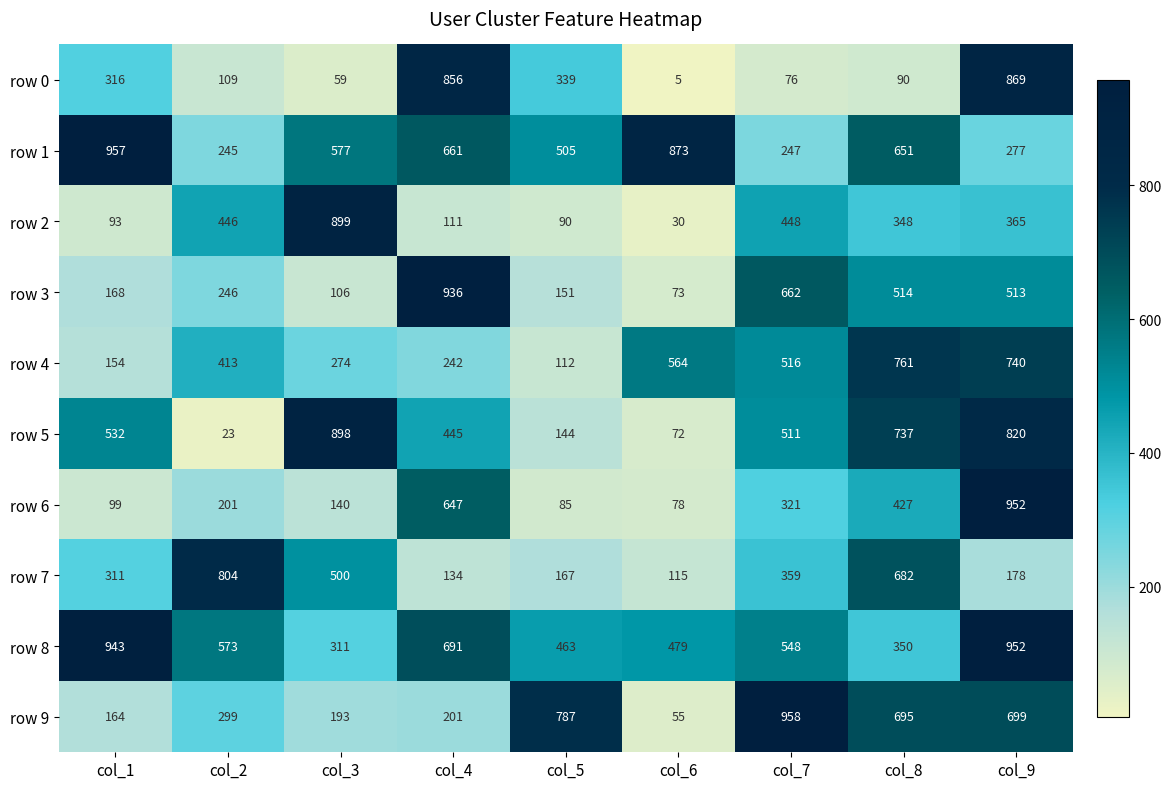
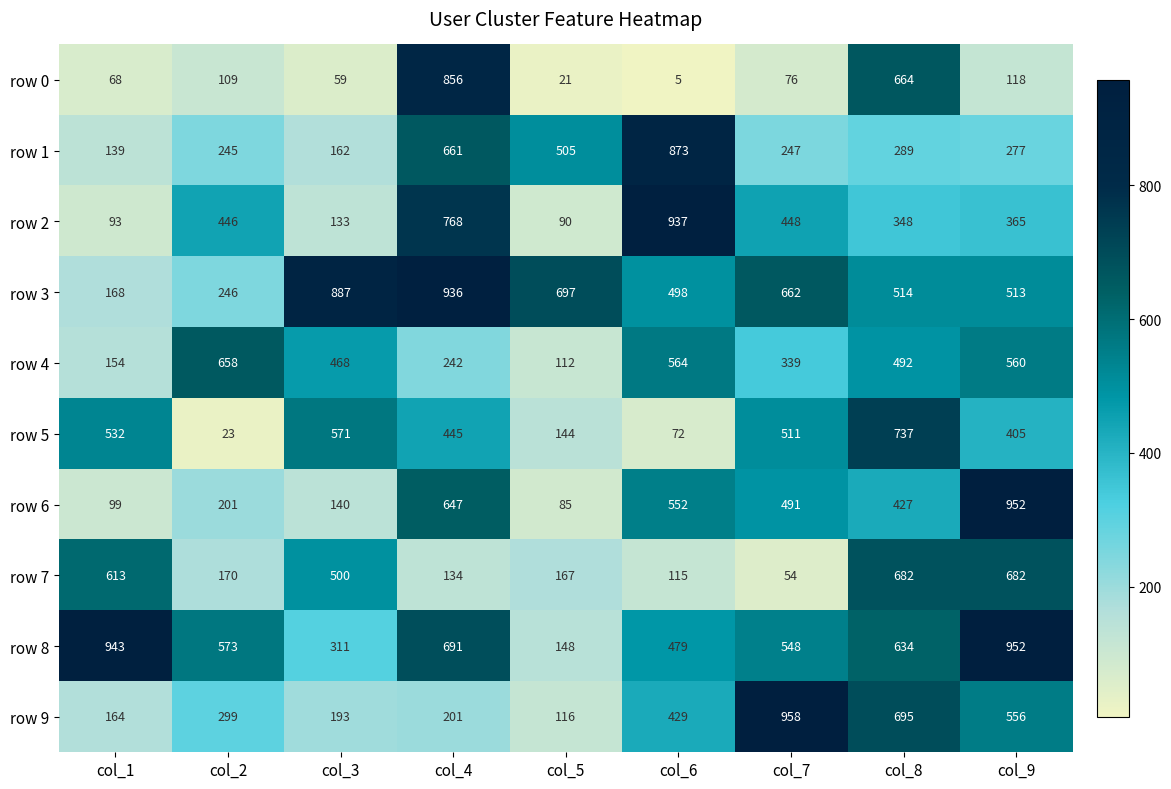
  {
    "row 0": {
-     "col_1": 316,
+     "col_1": 68,
      "col_2": 109,
      "col_3": 59,
      "col_4": 856,
-     "col_5": 339,
+     "col_5": 21,
      "col_6": 5,
      "col_7": 76,
-     "col_8": 90,
-     "col_9": 869
+     "col_8": 664,
+     "col_9": 118
    },
    "row 1": {
-     "col_1": 957,
+     "col_1": 139,
      "col_2": 245,
-     "col_3": 577,
+     "col_3": 162,
      "col_4": 661,
      "col_5": 505,
      "col_6": 873,
      "col_7": 247,
-     "col_8": 651,
+     "col_8": 289,
      "col_9": 277
    },
    "row 2": {
      "col_1": 93,
      "col_2": 446,
-     "col_3": 899,
-     "col_4": 111,
+     "col_3": 133,
+     "col_4": 768,
      "col_5": 90,
-     "col_6": 30,
+     "col_6": 937,
      "col_7": 448,
      "col_8": 348,
      "col_9": 365
    },
    "row 3": {
      "col_1": 168,
      "col_2": 246,
-     "col_3": 106,
+     "col_3": 887,
      "col_4": 936,
-     "col_5": 151,
-     "col_6": 73,
+     "col_5": 697,
+     "col_6": 498,
      "col_7": 662,
      "col_8": 514,
      "col_9": 513
    },
    "row 4": {
      "col_1": 154,
-     "col_2": 413,
-     "col_3": 274,
+     "col_2": 658,
+     "col_3": 468,
      "col_4": 242,
      "col_5": 112,
      "col_6": 564,
-     "col_7": 516,
-     "col_8": 761,
-     "col_9": 740
+     "col_7": 339,
+     "col_8": 492,
+     "col_9": 560
    },
    "row 5": {
      "col_1": 532,
      "col_2": 23,
-     "col_3": 898,
+     "col_3": 571,
      "col_4": 445,
      "col_5": 144,
      "col_6": 72,
      "col_7": 511,
      "col_8": 737,
-     "col_9": 820
+     "col_9": 405
    },
    "row 6": {
      "col_1": 99,
      "col_2": 201,
      "col_3": 140,
      "col_4": 647,
      "col_5": 85,
-     "col_6": 78,
-     "col_7": 321,
+     "col_6": 552,
+     "col_7": 491,
      "col_8": 427,
      "col_9": 952
    },
    "row 7": {
-     "col_1": 311,
-     "col_2": 804,
+     "col_1": 613,
+     "col_2": 170,
      "col_3": 500,
      "col_4": 134,
      "col_5": 167,
      "col_6": 115,
-     "col_7": 359,
+     "col_7": 54,
      "col_8": 682,
-     "col_9": 178
+     "col_9": 682
    },
    "row 8": {
      "col_1": 943,
      "col_2": 573,
      "col_3": 311,
      "col_4": 691,
-     "col_5": 463,
+     "col_5": 148,
      "col_6": 479,
      "col_7": 548,
-     "col_8": 350,
+     "col_8": 634,
      "col_9": 952
    },
    "row 9": {
      "col_1": 164,
      "col_2": 299,
      "col_3": 193,
      "col_4": 201,
-     "col_5": 787,
-     "col_6": 55,
+     "col_5": 116,
+     "col_6": 429,
      "col_7": 958,
      "col_8": 695,
-     "col_9": 699
+     "col_9": 556
    }
  }
